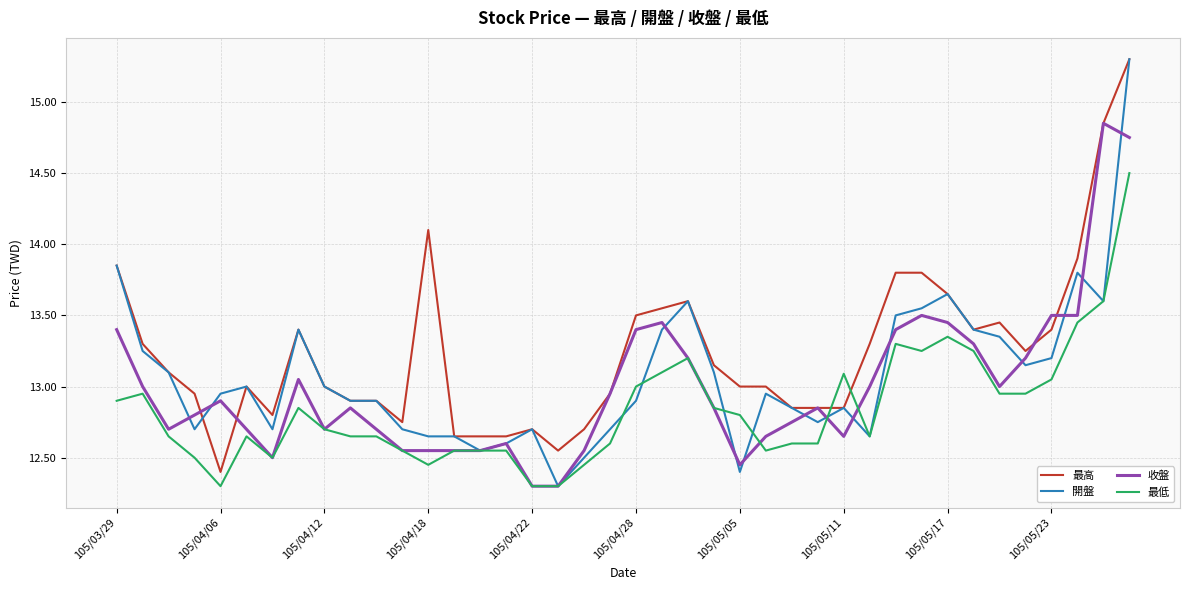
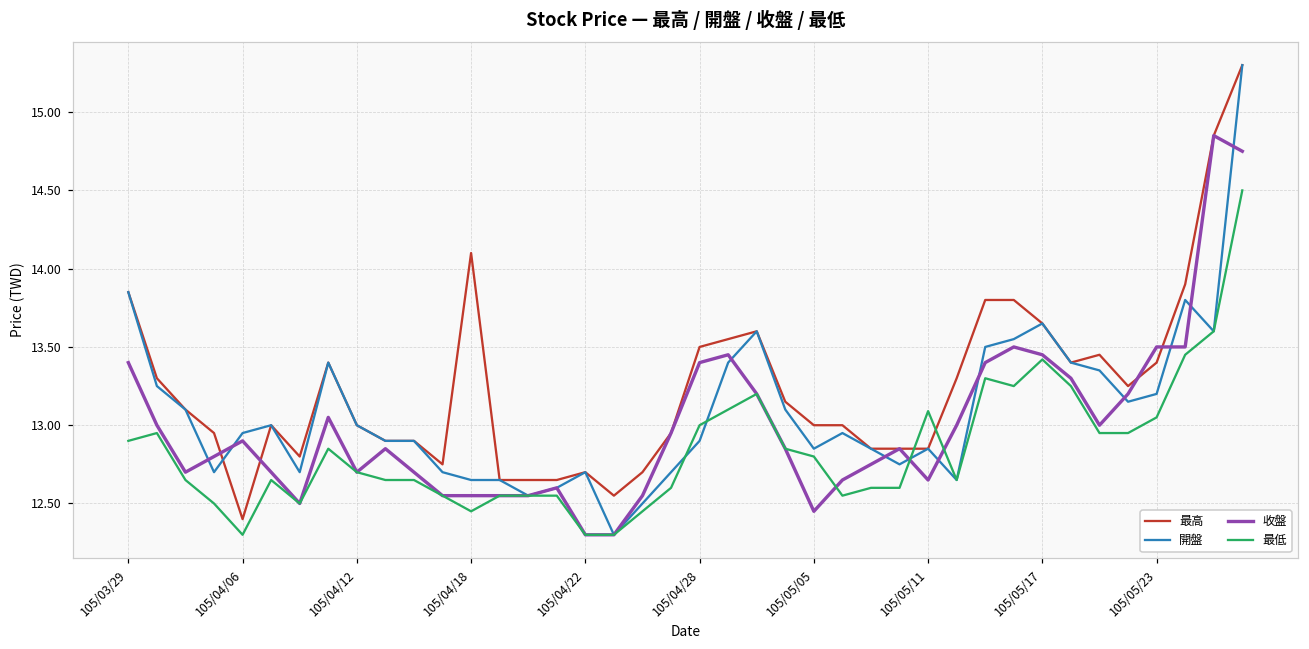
  {
    "最高": {
      "105/04/06": 12.40,
      "105/04/18": 14.10,
      "105/04/28": 13.50,
      "105/05/05": 13.00,
      "105/05/23": 13.40
    },
    "開盤": {
      "105/04/06": 12.95,
      "105/04/18": 12.65,
      "105/04/28": 12.90,
-     "105/05/05": 12.40,
+     "105/05/05": 12.85,
      "105/05/23": 13.20
    },
    "收盤": {
      "105/03/29": 13.40,
      "105/04/06": 12.90,
      "105/04/18": 12.55,
      "105/04/28": 13.40,
      "105/05/05": 12.45,
      "105/05/11": 12.65,
      "105/05/17": 13.45,
      "105/05/23": 13.50
    },
    "最低": {
      "105/03/29": 12.90,
      "105/04/06": 12.30,
      "105/04/18": 12.45,
      "105/04/28": 13.00,
      "105/05/05": 12.80,
      "105/05/11": 13.09,
-     "105/05/17": 13.35,
+     "105/05/17": 13.42,
      "105/05/23": 13.05
    }
  }
